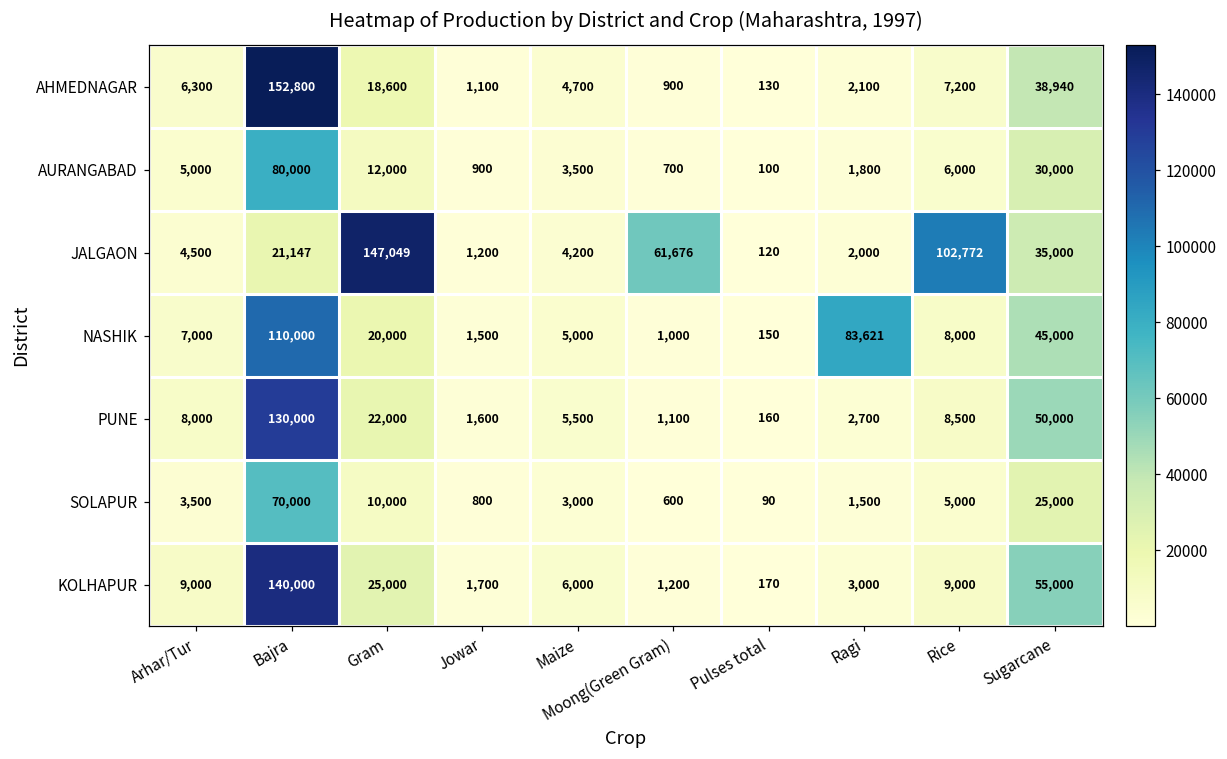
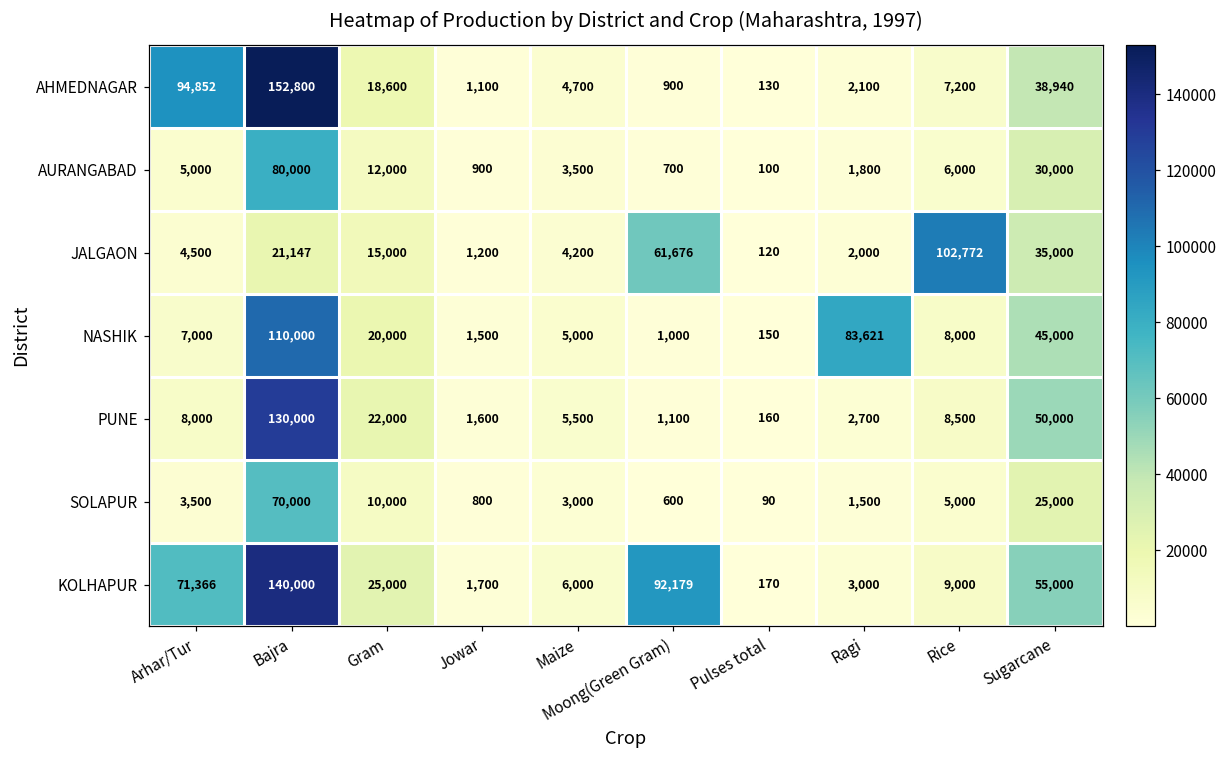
  {
    "AHMEDNAGAR": {
-     "Arhar/Tur": "6,300",
+     "Arhar/Tur": "94,852",
      "Bajra": "152,800",
      "Gram": "18,600",
      "Jowar": "1,100",
      "Maize": "4,700",
      "Moong(Green Gram)": "900",
      "Pulses total": "130",
      "Ragi": "2,100",
      "Rice": "7,200",
      "Sugarcane": "38,940"
    },
    "AURANGABAD": {
      "Arhar/Tur": "5,000",
      "Bajra": "80,000",
      "Gram": "12,000",
      "Jowar": "900",
      "Maize": "3,500",
      "Moong(Green Gram)": "700",
      "Pulses total": "100",
      "Ragi": "1,800",
      "Rice": "6,000",
      "Sugarcane": "30,000"
    },
    "JALGAON": {
      "Arhar/Tur": "4,500",
      "Bajra": "21,147",
-     "Gram": "147,049",
+     "Gram": "15,000",
      "Jowar": "1,200",
      "Maize": "4,200",
      "Moong(Green Gram)": "61,676",
      "Pulses total": "120",
      "Ragi": "2,000",
      "Rice": "102,772",
      "Sugarcane": "35,000"
    },
    "NASHIK": {
      "Arhar/Tur": "7,000",
      "Bajra": "110,000",
      "Gram": "20,000",
      "Jowar": "1,500",
      "Maize": "5,000",
      "Moong(Green Gram)": "1,000",
      "Pulses total": "150",
      "Ragi": "83,621",
      "Rice": "8,000",
      "Sugarcane": "45,000"
    },
    "PUNE": {
      "Arhar/Tur": "8,000",
      "Bajra": "130,000",
      "Gram": "22,000",
      "Jowar": "1,600",
      "Maize": "5,500",
      "Moong(Green Gram)": "1,100",
      "Pulses total": "160",
      "Ragi": "2,700",
      "Rice": "8,500",
      "Sugarcane": "50,000"
    },
    "SOLAPUR": {
      "Arhar/Tur": "3,500",
      "Bajra": "70,000",
      "Gram": "10,000",
      "Jowar": "800",
      "Maize": "3,000",
      "Moong(Green Gram)": "600",
      "Pulses total": "90",
      "Ragi": "1,500",
      "Rice": "5,000",
      "Sugarcane": "25,000"
    },
    "KOLHAPUR": {
-     "Arhar/Tur": "9,000",
+     "Arhar/Tur": "71,366",
      "Bajra": "140,000",
      "Gram": "25,000",
      "Jowar": "1,700",
      "Maize": "6,000",
-     "Moong(Green Gram)": "1,200",
+     "Moong(Green Gram)": "92,179",
      "Pulses total": "170",
      "Ragi": "3,000",
      "Rice": "9,000",
      "Sugarcane": "55,000"
    }
  }
